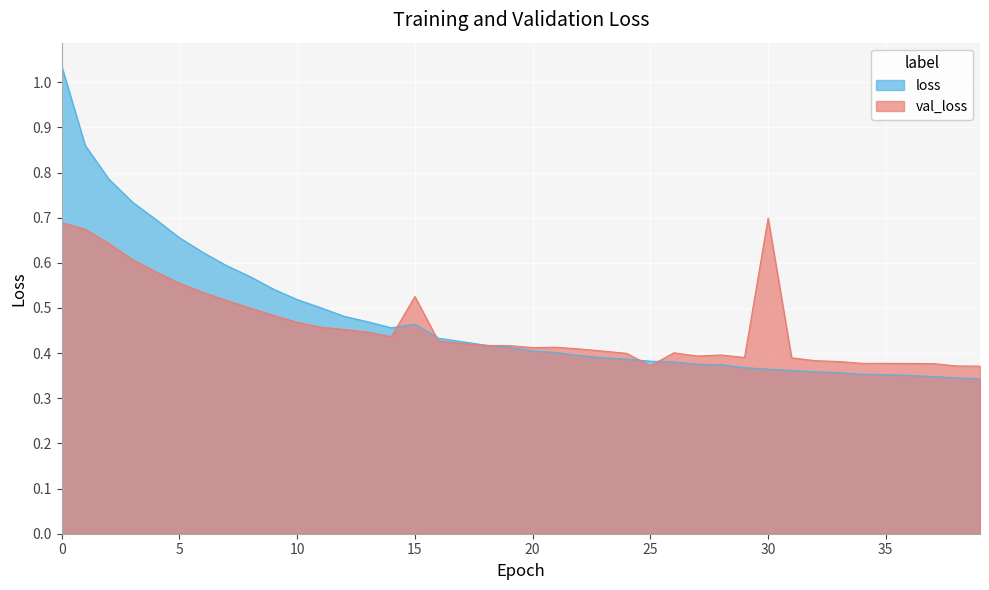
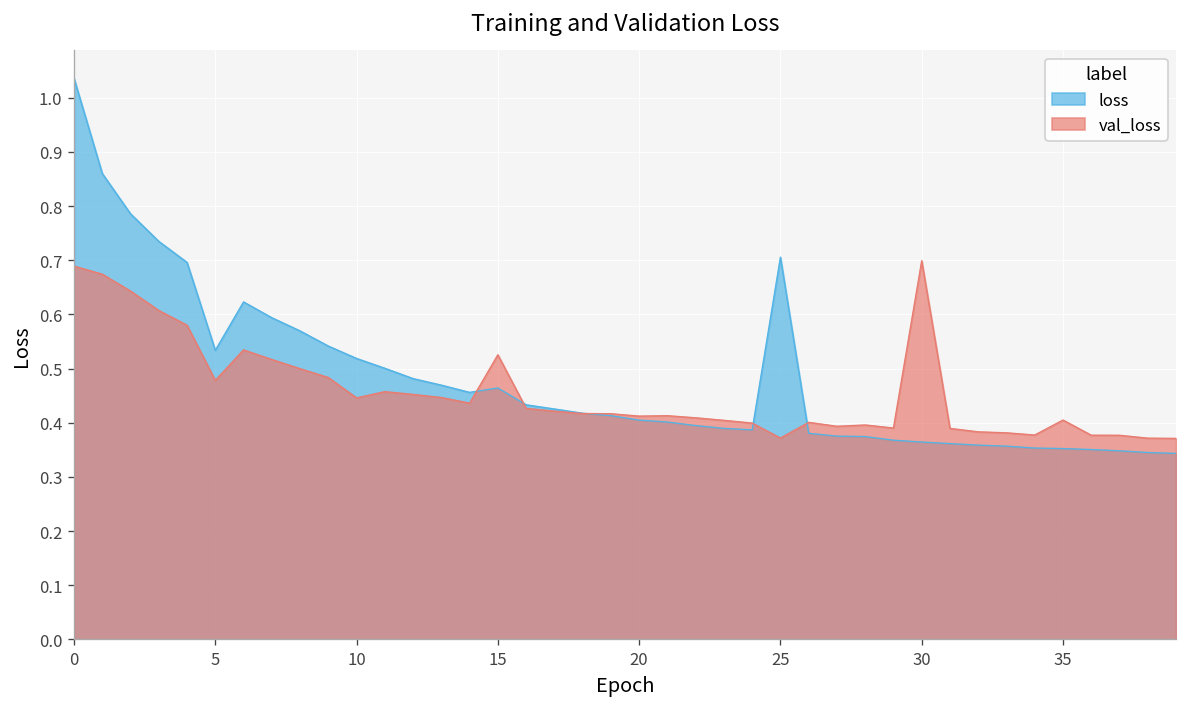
  {
    "loss": {
      "0": 1.04,
-     "5": 0.66,
+     "5": 0.53,
      "10": 0.52,
      "15": 0.46,
      "20": 0.40,
-     "25": 0.38,
+     "25": 0.71,
      "30": 0.36,
      "35": 0.35
    },
    "val_loss": {
      "0": 0.69,
-     "5": 0.55,
-     "10": 0.47,
+     "5": 0.48,
+     "10": 0.45,
      "15": 0.53,
      "20": 0.41,
      "25": 0.37,
      "30": 0.70,
-     "35": 0.38
+     "35": 0.40
    }
  }
